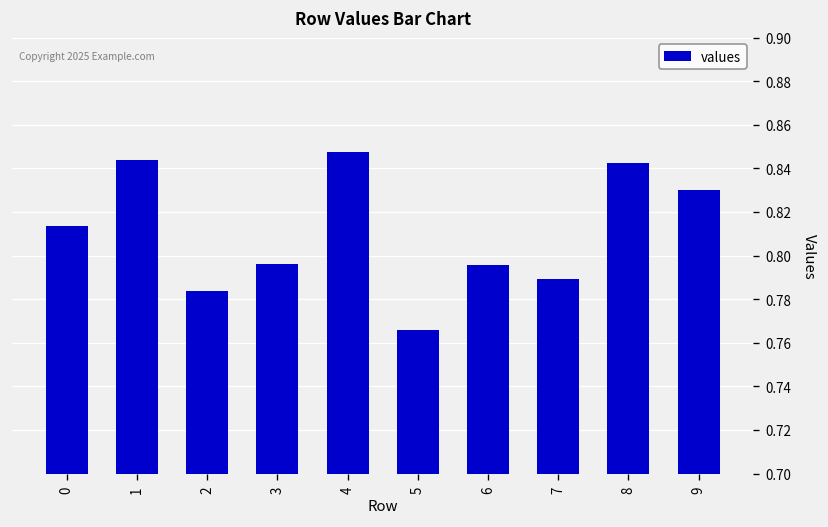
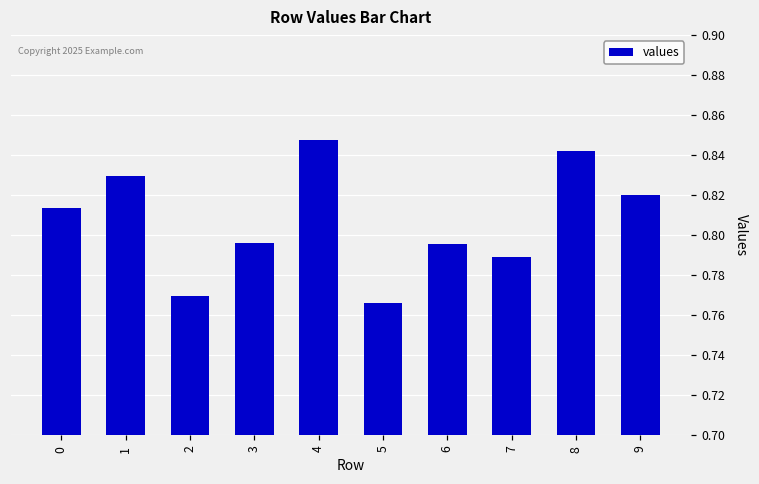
  {
    "0": 0.814,
-   "1": 0.844,
-   "2": 0.784,
+   "1": 0.829,
+   "2": 0.769,
    "3": 0.796,
    "4": 0.847,
    "5": 0.766,
    "6": 0.796,
    "7": 0.789,
    "8": 0.842,
-   "9": 0.830
+   "9": 0.820
  }
